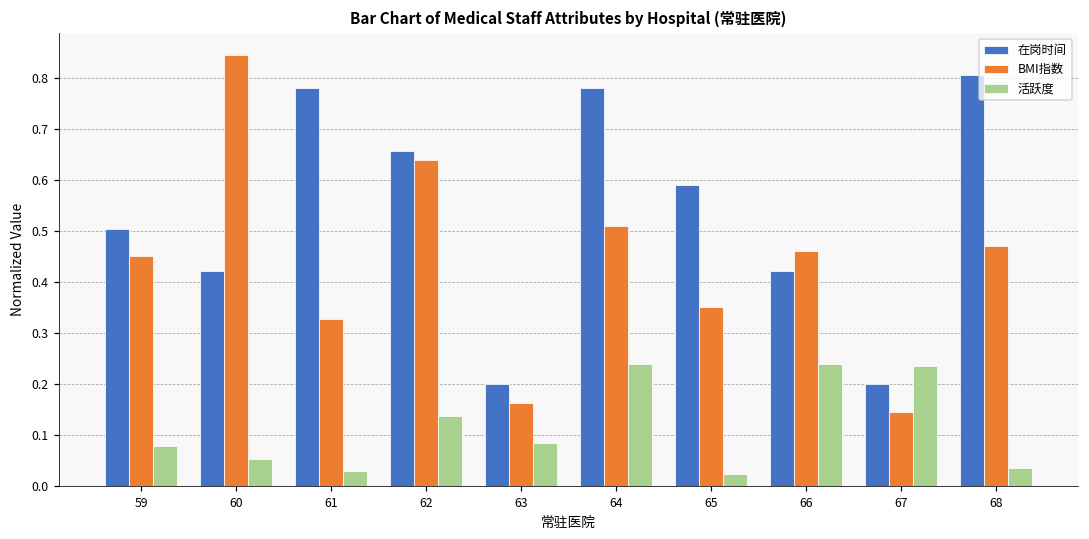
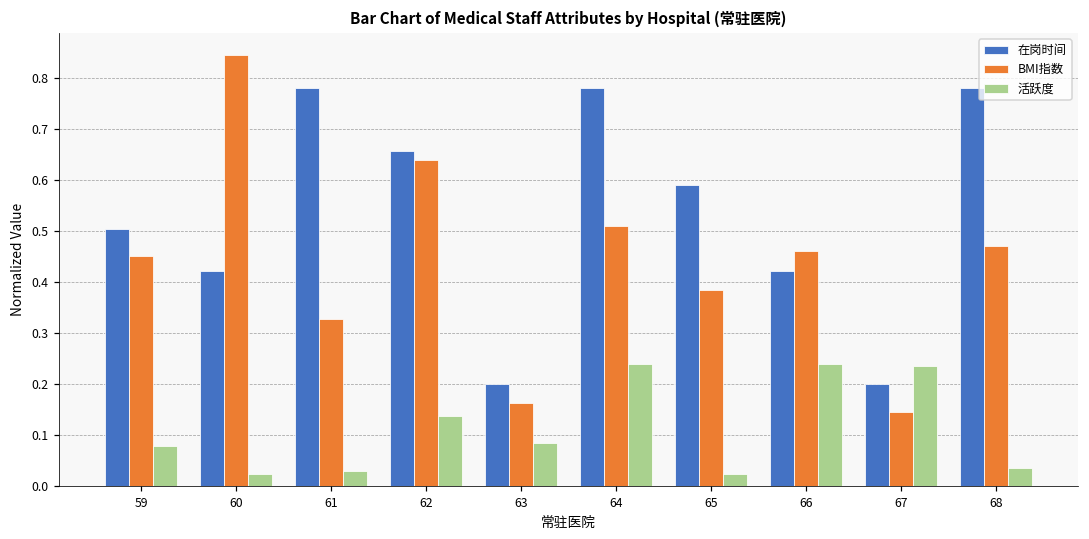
  {
    "在岗时间": {
      "59": 0.50,
      "60": 0.42,
      "61": 0.78,
      "62": 0.66,
      "63": 0.20,
      "64": 0.78,
      "65": 0.59,
      "66": 0.42,
      "67": 0.20,
-     "68": 0.81
+     "68": 0.78
    },
    "BMI指数": {
      "59": 0.45,
      "60": 0.85,
      "61": 0.33,
      "62": 0.64,
      "63": 0.16,
      "64": 0.51,
-     "65": 0.35,
+     "65": 0.38,
      "66": 0.46,
      "67": 0.14,
      "68": 0.47
    },
    "活跃度": {
      "59": 0.08,
-     "60": 0.05,
+     "60": 0.02,
      "61": 0.03,
      "62": 0.14,
      "63": 0.08,
      "64": 0.24,
      "65": 0.02,
      "66": 0.24,
      "67": 0.24,
      "68": 0.03
    }
  }
